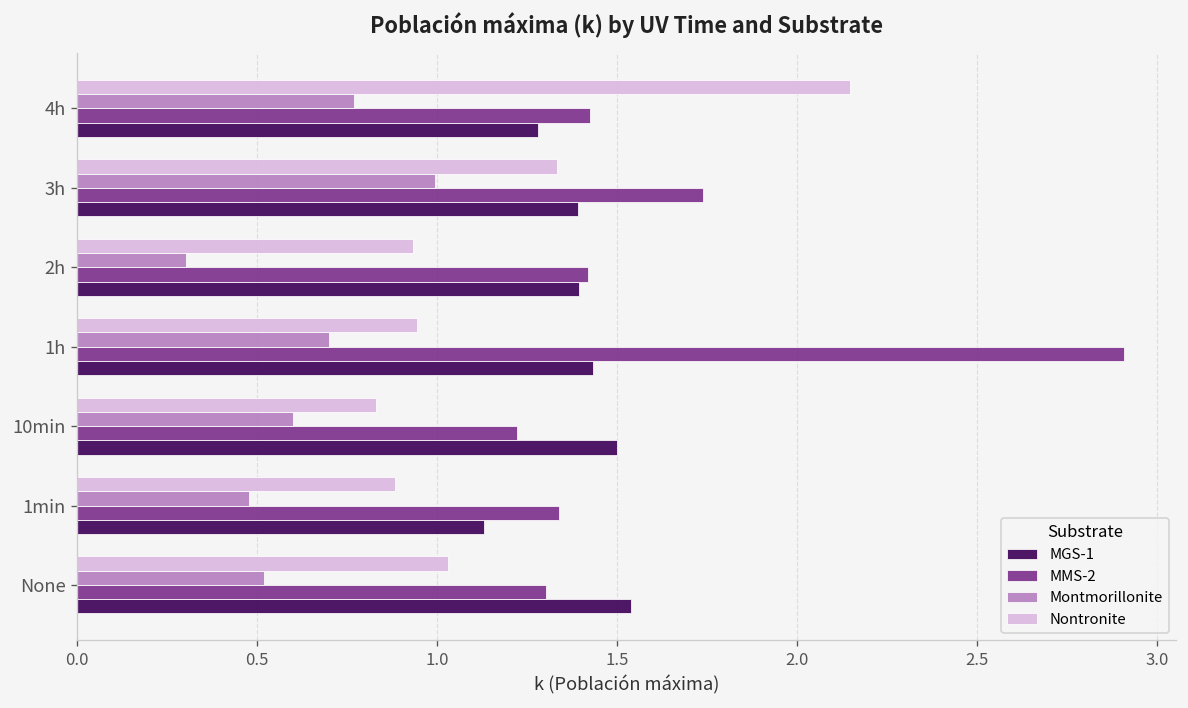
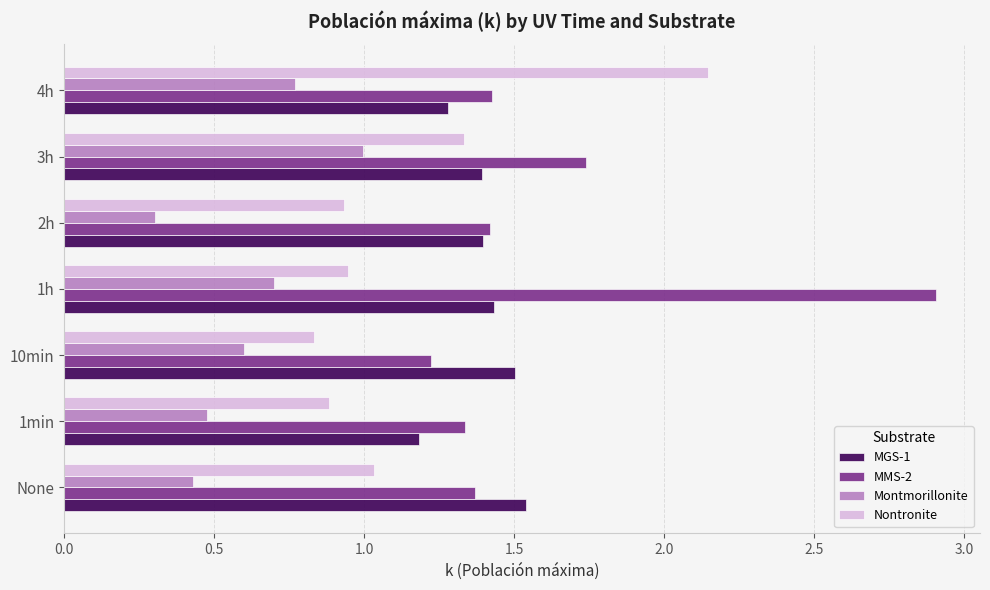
  {
    "MGS-1": {
      "4h": 1.28,
      "3h": 1.39,
      "2h": 1.40,
      "1h": 1.43,
      "10min": 1.50,
-     "1min": 1.13,
+     "1min": 1.18,
      "None": 1.54
    },
    "MMS-2": {
      "4h": 1.43,
      "3h": 1.74,
      "2h": 1.42,
      "1h": 2.91,
      "10min": 1.22,
      "1min": 1.34,
-     "None": 1.30
+     "None": 1.37
    },
    "Montmorillonite": {
      "4h": 0.77,
      "3h": 0.99,
      "2h": 0.30,
      "1h": 0.70,
      "10min": 0.60,
      "1min": 0.48,
-     "None": 0.52
+     "None": 0.43
    },
    "Nontronite": {
      "4h": 2.15,
      "3h": 1.33,
      "2h": 0.93,
      "1h": 0.94,
      "10min": 0.83,
      "1min": 0.88,
      "None": 1.03
    }
  }
